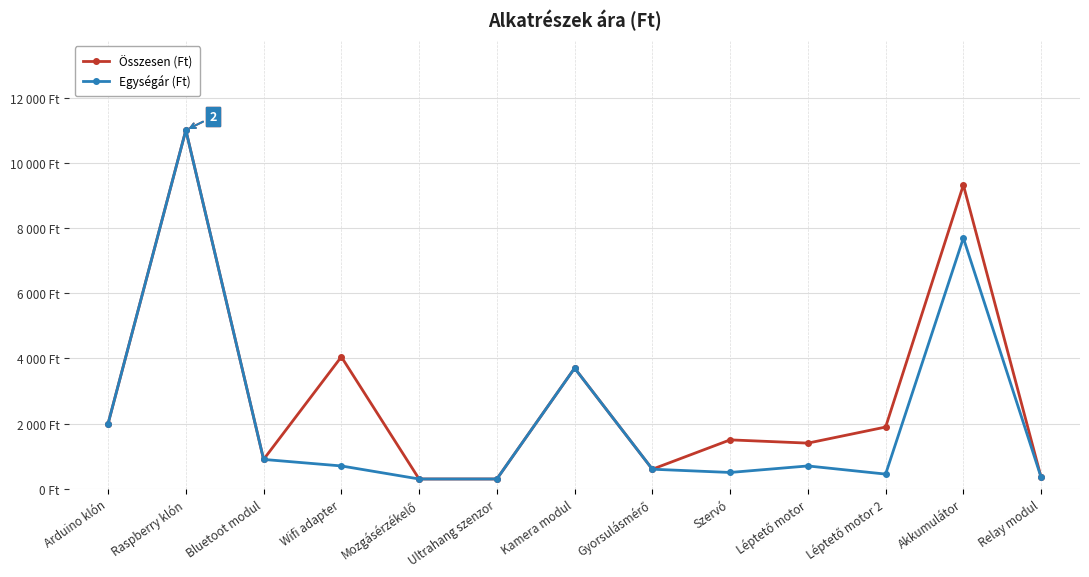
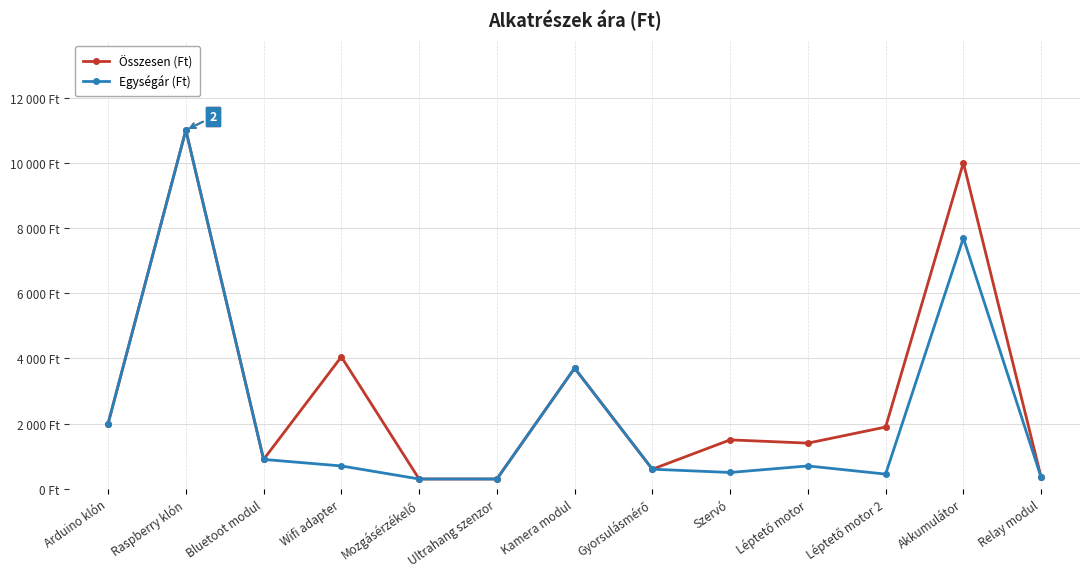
  {
    "Összesen (Ft)": {
      "Wifi adapter": "4000 Ft",
      "Szervó": "1500 Ft",
      "Léptető motor": "1400 Ft",
      "Léptető motor 2": "1900 Ft",
-     "Akkumulátor": "9300 Ft"
+     "Akkumulátor": "10000 Ft"
    },
    "Egységár (Ft)": {
      "Wifi adapter": "700 Ft",
      "Szervó": "500 Ft",
      "Léptető motor": "700 Ft",
      "Léptető motor 2": "500 Ft",
      "Akkumulátor": "7700 Ft"
    }
  }
